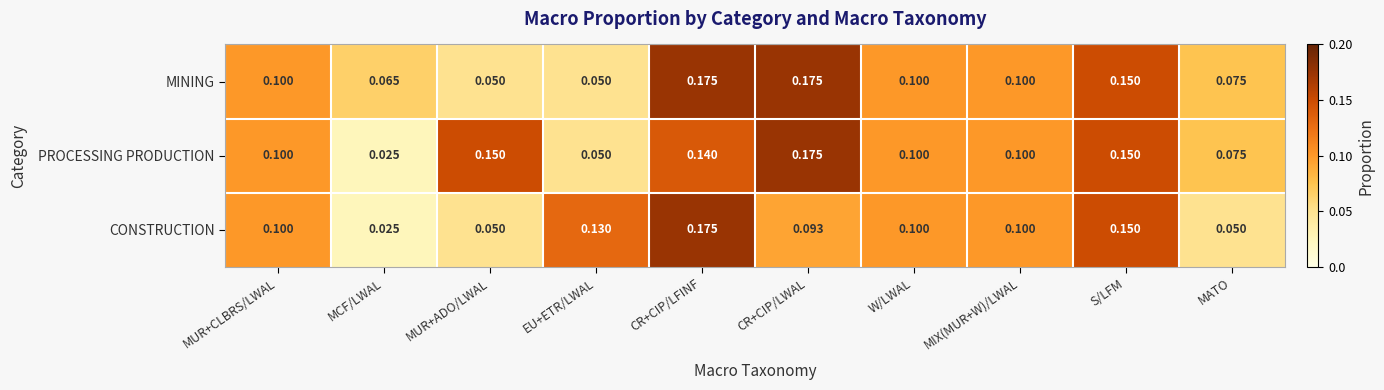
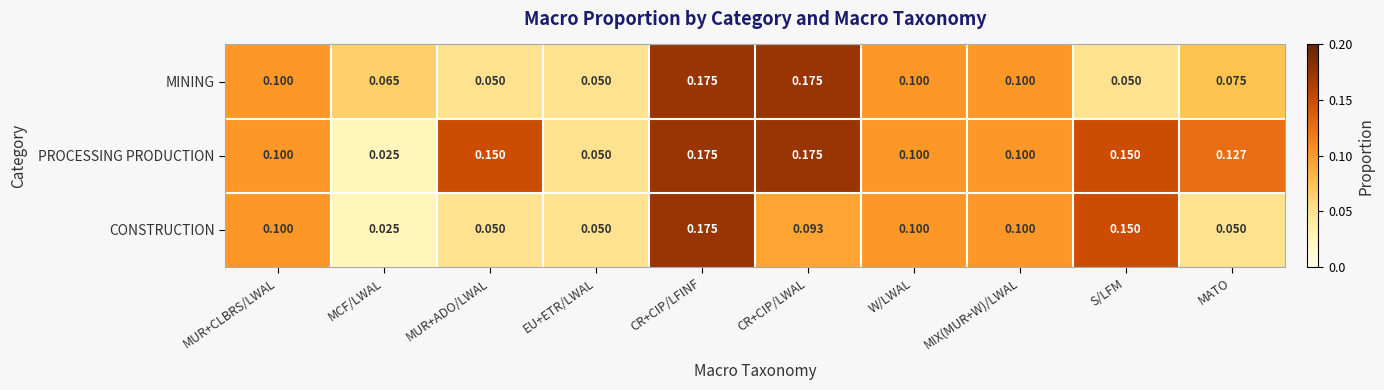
  {
    "MINING": {
      "MUR+CLBRS/LWAL": 0.100,
      "MCF/LWAL": 0.065,
      "MUR+ADO/LWAL": 0.050,
      "EU+ETR/LWAL": 0.050,
      "CR+CIP/LFINF": 0.175,
      "CR+CIP/LWAL": 0.175,
      "W/LWAL": 0.100,
      "MIX(MUR+W)/LWAL": 0.100,
-     "S/LFM": 0.150,
+     "S/LFM": 0.050,
      "MATO": 0.075
    },
    "PROCESSING PRODUCTION": {
      "MUR+CLBRS/LWAL": 0.100,
      "MCF/LWAL": 0.025,
      "MUR+ADO/LWAL": 0.150,
      "EU+ETR/LWAL": 0.050,
-     "CR+CIP/LFINF": 0.140,
+     "CR+CIP/LFINF": 0.175,
      "CR+CIP/LWAL": 0.175,
      "W/LWAL": 0.100,
      "MIX(MUR+W)/LWAL": 0.100,
      "S/LFM": 0.150,
-     "MATO": 0.075
+     "MATO": 0.127
    },
    "CONSTRUCTION": {
      "MUR+CLBRS/LWAL": 0.100,
      "MCF/LWAL": 0.025,
      "MUR+ADO/LWAL": 0.050,
-     "EU+ETR/LWAL": 0.130,
+     "EU+ETR/LWAL": 0.050,
      "CR+CIP/LFINF": 0.175,
      "CR+CIP/LWAL": 0.093,
      "W/LWAL": 0.100,
      "MIX(MUR+W)/LWAL": 0.100,
      "S/LFM": 0.150,
      "MATO": 0.050
    }
  }
